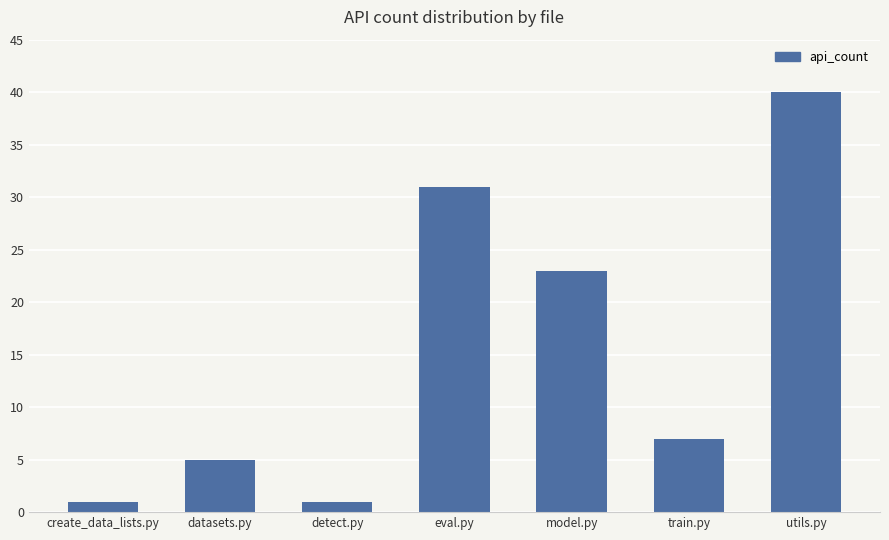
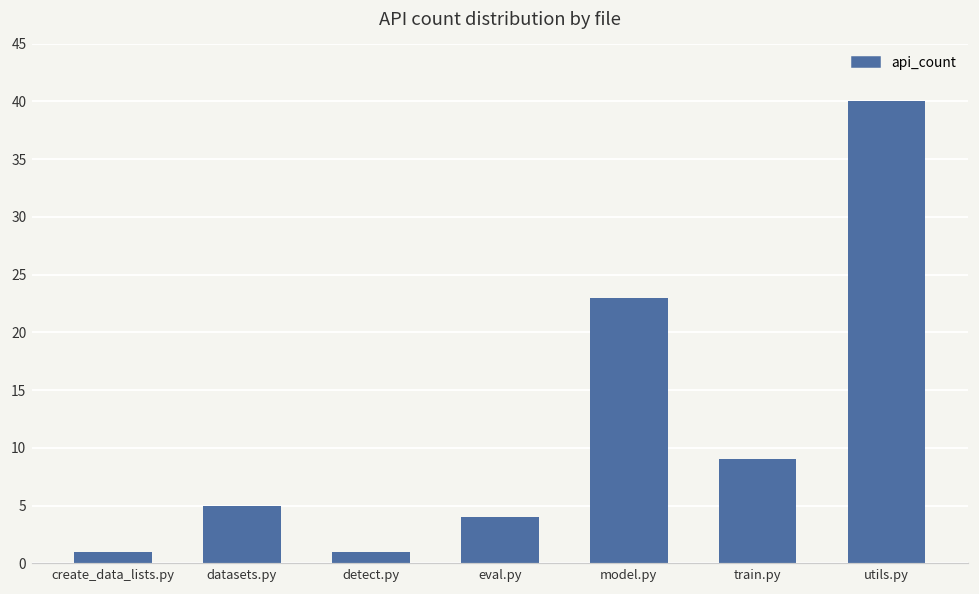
  {
    "create_data_lists.py": 1,
    "datasets.py": 5,
    "detect.py": 1,
-   "eval.py": 31,
+   "eval.py": 4,
    "model.py": 23,
-   "train.py": 7,
+   "train.py": 9,
    "utils.py": 40
  }
